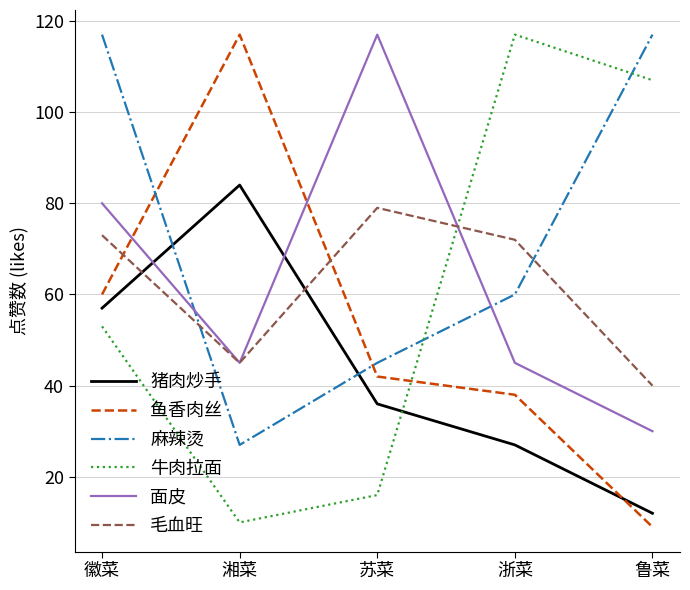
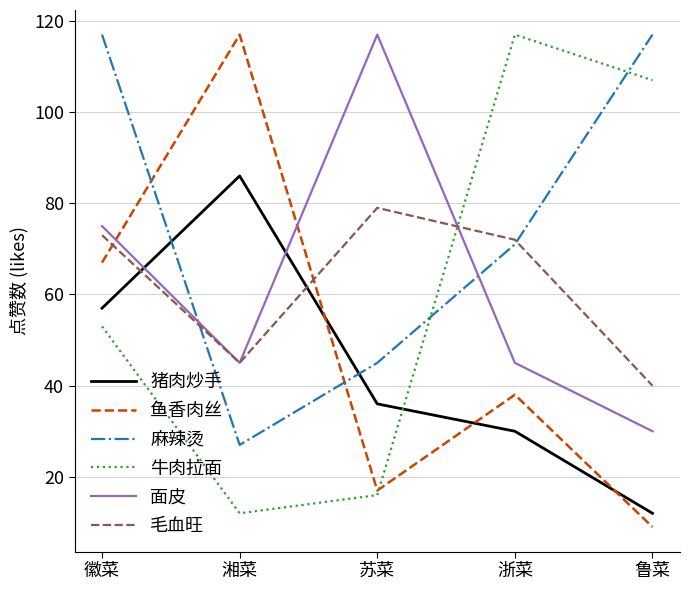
  {
    "猪肉炒手": {
      "徽菜": 57,
-     "湘菜": 84,
+     "湘菜": 86,
      "苏菜": 36,
-     "浙菜": 27,
+     "浙菜": 30,
      "鲁菜": 12
    },
    "鱼香肉丝": {
-     "徽菜": 60,
+     "徽菜": 67,
      "湘菜": 117,
-     "苏菜": 42,
+     "苏菜": 17,
      "浙菜": 38,
      "鲁菜": 9
    },
    "麻辣烫": {
      "徽菜": 117,
      "湘菜": 27,
      "苏菜": 45,
-     "浙菜": 60,
+     "浙菜": 71,
      "鲁菜": 117
    },
    "牛肉拉面": {
      "徽菜": 53,
-     "湘菜": 10,
+     "湘菜": 12,
      "苏菜": 16,
      "浙菜": 117,
      "鲁菜": 107
    },
    "面皮": {
-     "徽菜": 80,
+     "徽菜": 75,
      "苏菜": 117,
      "浙菜": 45,
      "鲁菜": 30
    },
    "毛血旺": {
      "徽菜": 73,
      "苏菜": 79,
      "浙菜": 72,
      "鲁菜": 40
    }
  }
